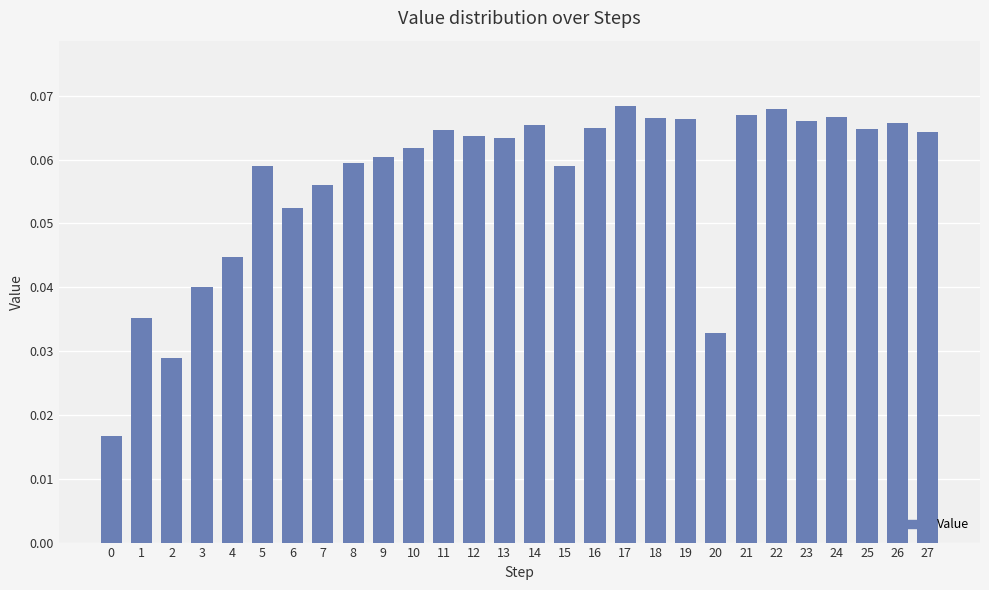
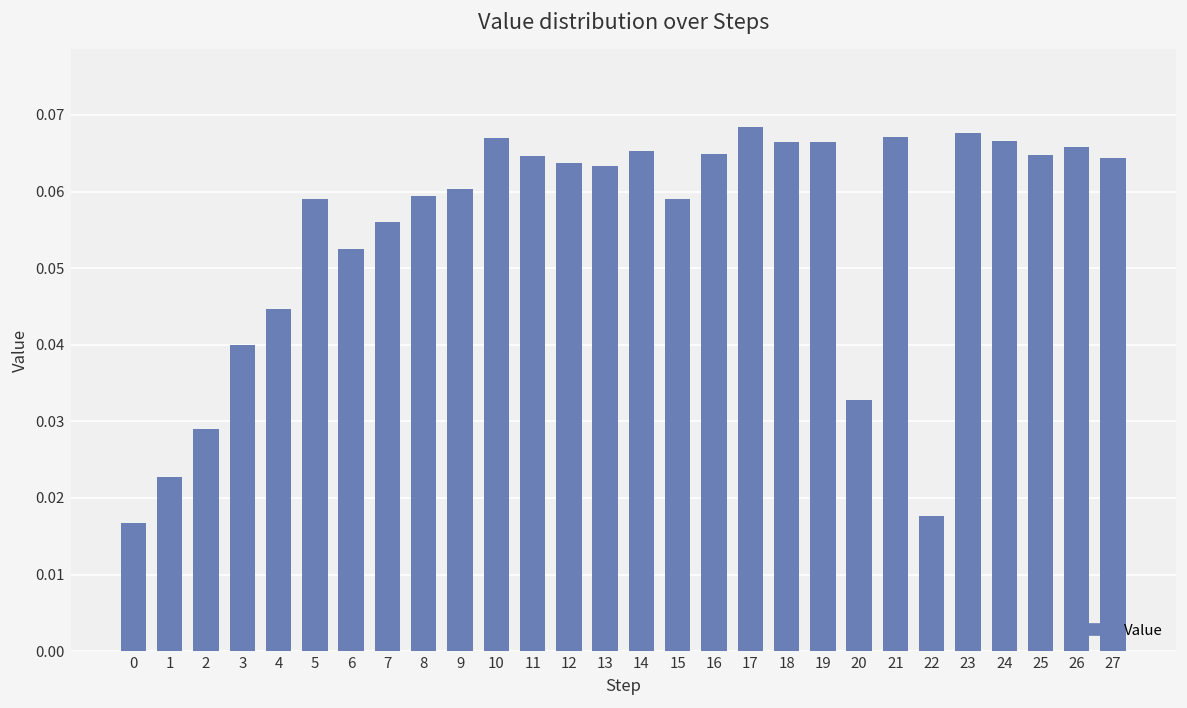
  {
    "0": 0.017,
-   "1": 0.035,
+   "1": 0.023,
    "2": 0.029,
    "3": 0.040,
    "4": 0.045,
    "5": 0.059,
    "6": 0.052,
    "7": 0.056,
    "8": 0.059,
    "9": 0.060,
-   "10": 0.062,
+   "10": 0.067,
    "11": 0.065,
    "12": 0.064,
    "13": 0.063,
    "14": 0.065,
    "15": 0.059,
    "16": 0.065,
    "17": 0.068,
    "18": 0.066,
    "19": 0.066,
    "20": 0.033,
    "21": 0.067,
-   "22": 0.068,
-   "23": 0.066,
+   "22": 0.018,
+   "23": 0.068,
    "24": 0.067,
    "25": 0.065,
    "26": 0.066,
    "27": 0.064
  }
